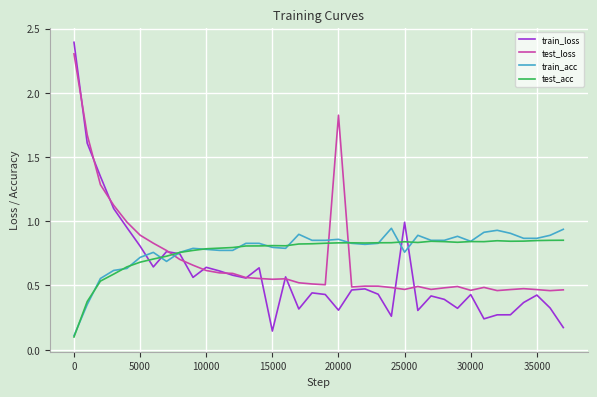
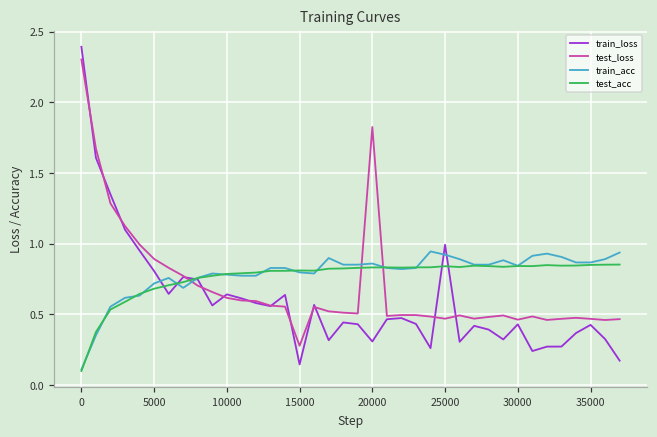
  {
    "train_loss": {
      "0": 2.39,
      "5000": 0.81,
      "10000": 0.64,
      "15000": 0.15,
      "20000": 0.31,
      "25000": 0.99,
      "30000": 0.43,
      "35000": 0.43
    },
    "test_loss": {
      "0": 2.30,
      "5000": 0.89,
      "10000": 0.62,
-     "15000": 0.55,
+     "15000": 0.28,
      "20000": 1.83,
      "25000": 0.47,
      "30000": 0.46,
      "35000": 0.47
    },
    "train_acc": {
      "5000": 0.72,
      "20000": 0.86,
-     "25000": 0.76
+     "25000": 0.92
    },
    "test_acc": {
      "5000": 0.68,
      "20000": 0.83,
      "25000": 0.84
    }
  }
